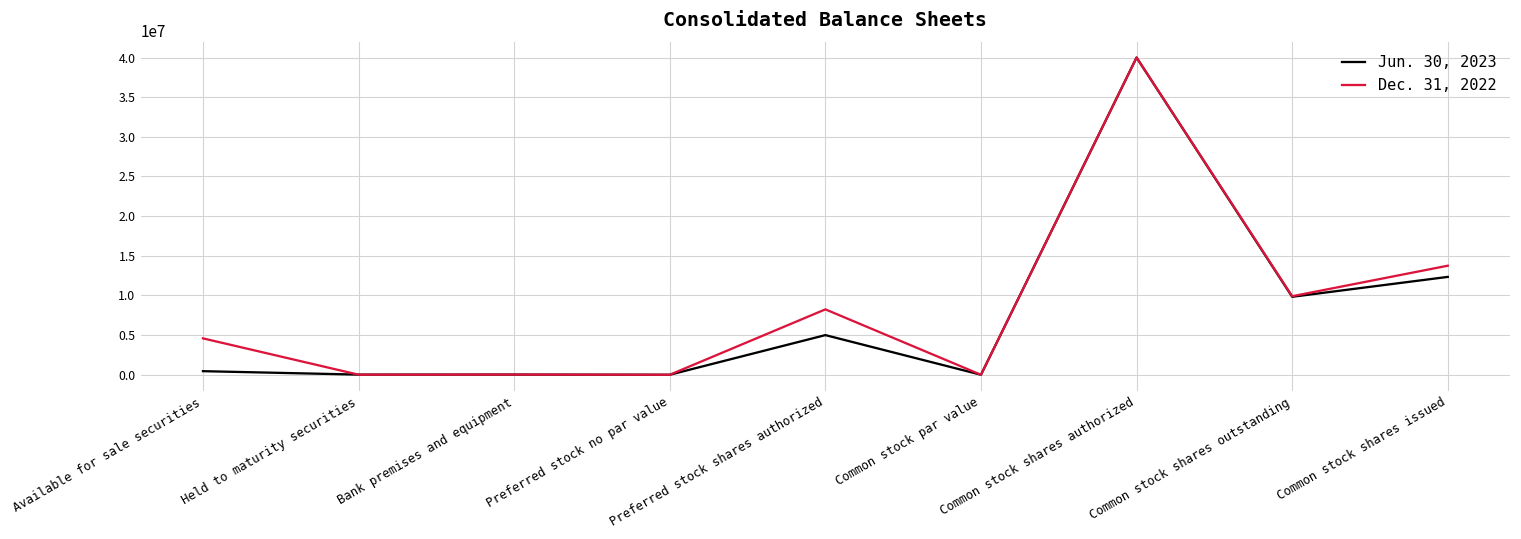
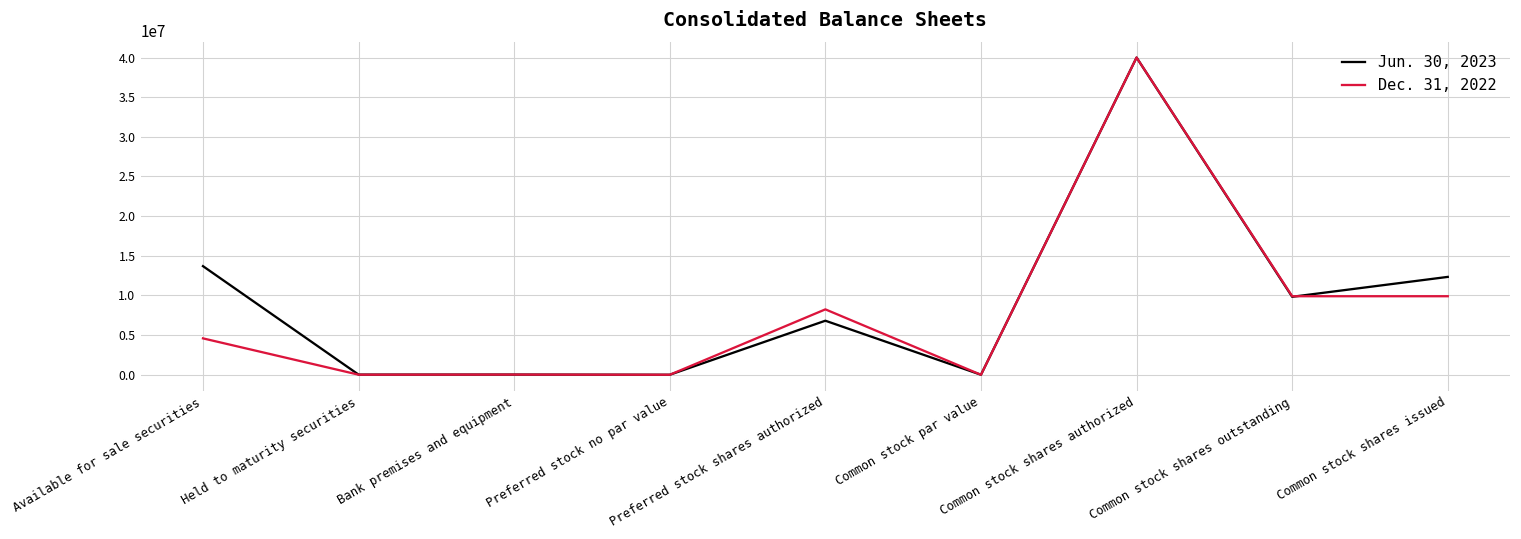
  {
    "Jun. 30, 2023": {
-     "Available for sale securities": 0,
-     "Preferred stock shares authorized": 5000000,
+     "Available for sale securities": 14000000,
+     "Preferred stock shares authorized": 7000000,
      "Common stock shares issued": 12000000
    },
    "Dec. 31, 2022": {
      "Available for sale securities": 5000000,
      "Preferred stock shares authorized": 8000000,
-     "Common stock shares issued": 14000000
+     "Common stock shares issued": 10000000
    }
  }
